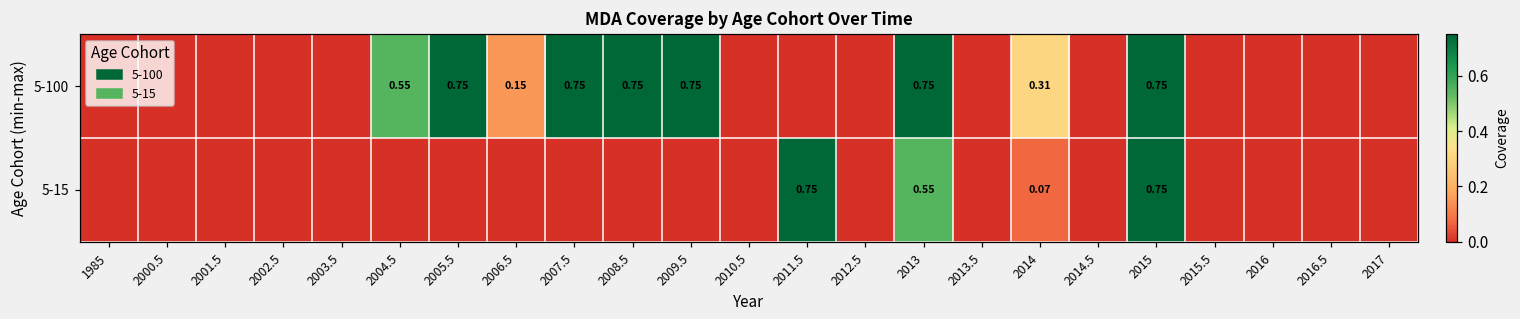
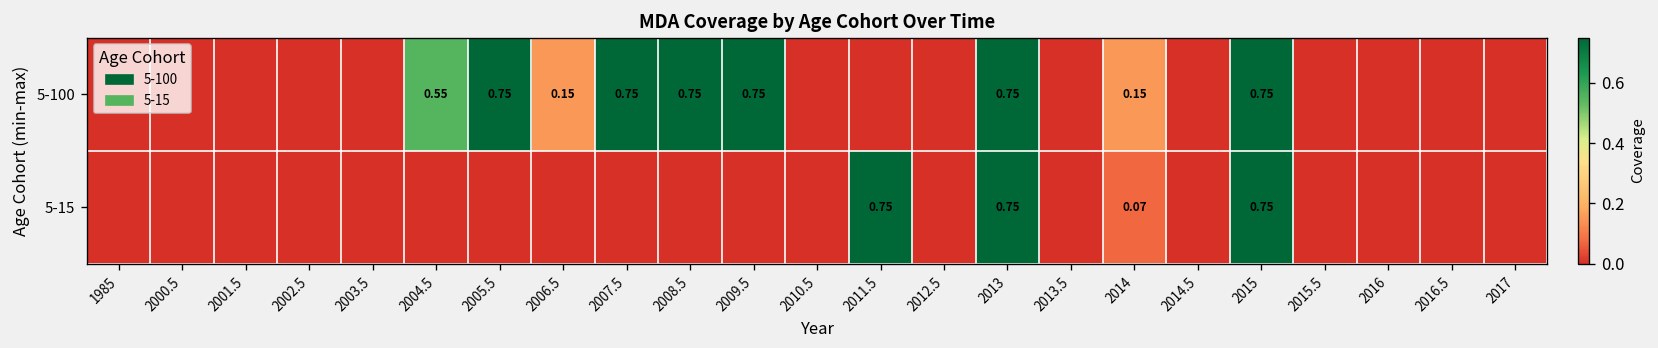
  {
    "5-100": {
      "2004.5": 0.55,
      "2005.5": 0.75,
      "2006.5": 0.15,
      "2007.5": 0.75,
      "2008.5": 0.75,
      "2009.5": 0.75,
      "2013": 0.75,
-     "2014": 0.31,
+     "2014": 0.15,
      "2015": 0.75
    },
    "5-15": {
      "2011.5": 0.75,
-     "2013": 0.55,
+     "2013": 0.75,
      "2014": 0.07,
      "2015": 0.75
    }
  }
